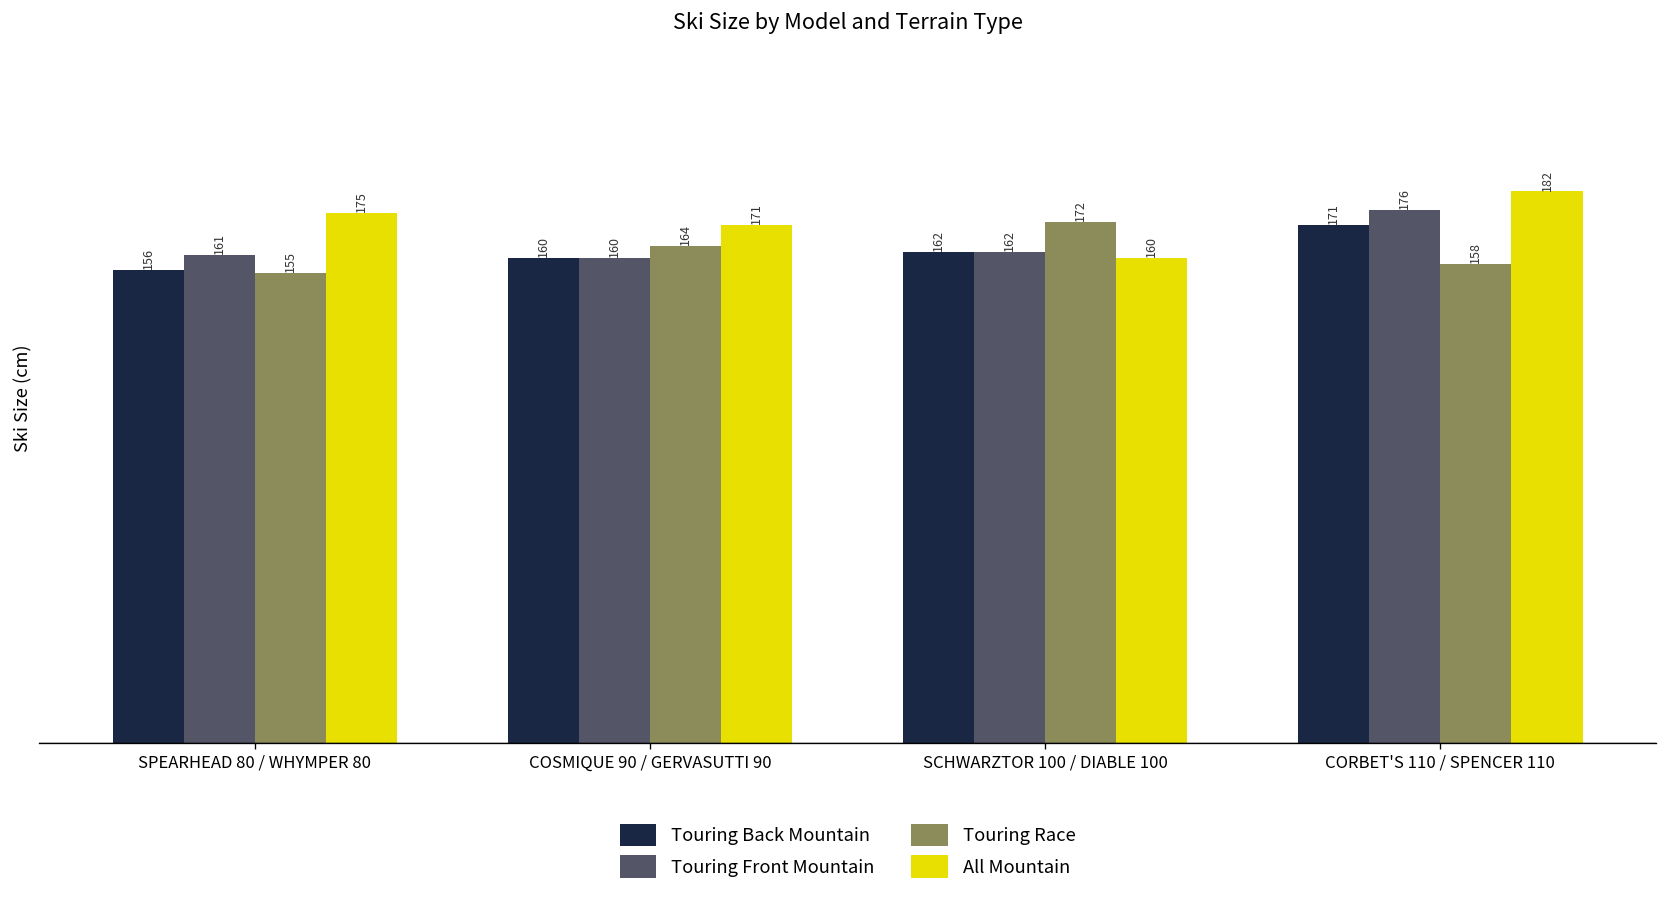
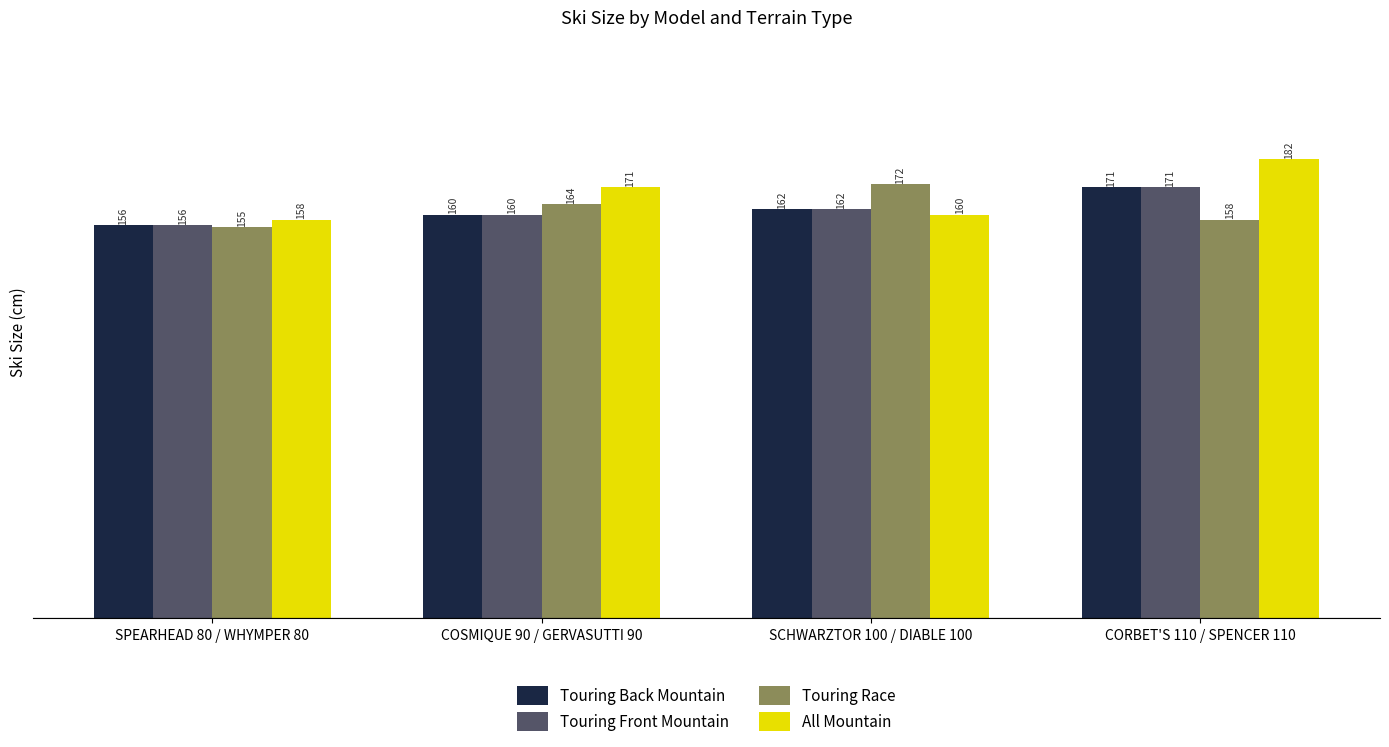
  {
    "Touring Back Mountain": {
      "SPEARHEAD 80 / WHYMPER 80": 156,
      "COSMIQUE 90 / GERVASUTTI 90": 160,
      "SCHWARZTOR 100 / DIABLE 100": 162,
      "CORBET'S 110 / SPENCER 110": 171
    },
    "Touring Front Mountain": {
-     "SPEARHEAD 80 / WHYMPER 80": 161,
+     "SPEARHEAD 80 / WHYMPER 80": 156,
      "COSMIQUE 90 / GERVASUTTI 90": 160,
      "SCHWARZTOR 100 / DIABLE 100": 162,
-     "CORBET'S 110 / SPENCER 110": 176
+     "CORBET'S 110 / SPENCER 110": 171
    },
    "Touring Race": {
      "SPEARHEAD 80 / WHYMPER 80": 155,
      "COSMIQUE 90 / GERVASUTTI 90": 164,
      "SCHWARZTOR 100 / DIABLE 100": 172,
      "CORBET'S 110 / SPENCER 110": 158
    },
    "All Mountain": {
-     "SPEARHEAD 80 / WHYMPER 80": 175,
+     "SPEARHEAD 80 / WHYMPER 80": 158,
      "COSMIQUE 90 / GERVASUTTI 90": 171,
      "SCHWARZTOR 100 / DIABLE 100": 160,
      "CORBET'S 110 / SPENCER 110": 182
    }
  }
